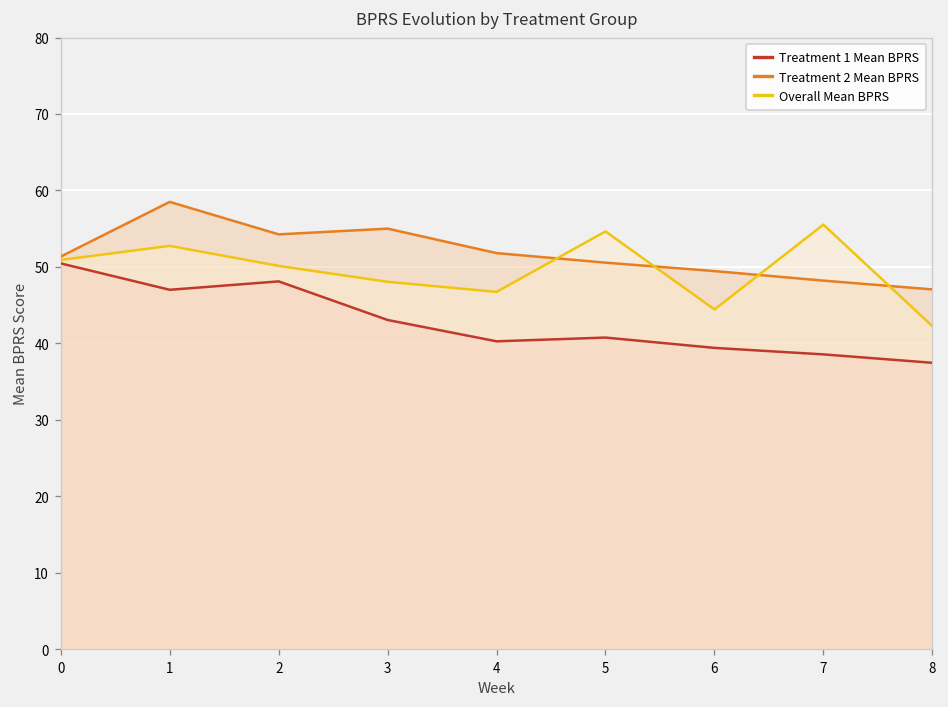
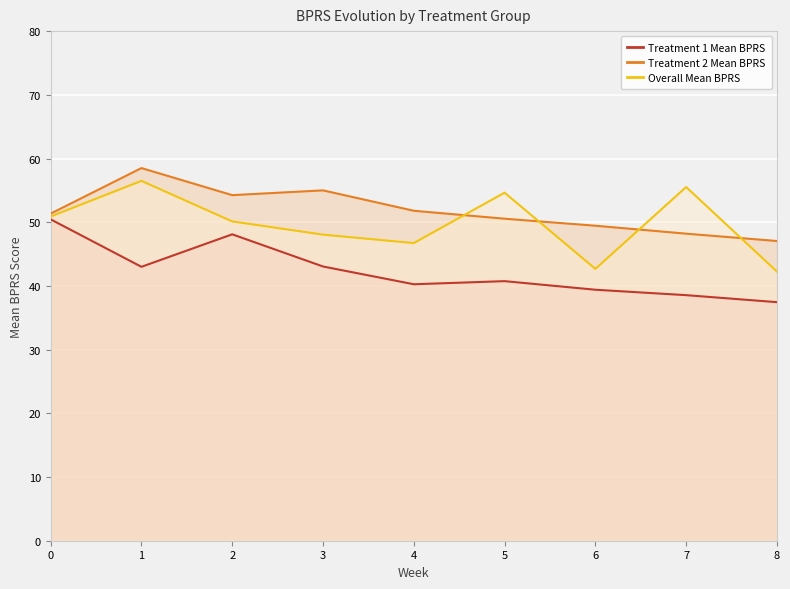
  {
    "Treatment 1 Mean BPRS": {
      "0": 50,
-     "1": 47,
+     "1": 43,
      "2": 48,
      "3": 43,
      "4": 40,
      "5": 41,
      "6": 39,
      "7": 39,
      "8": 37
    },
    "Treatment 2 Mean BPRS": {
      "0": 51,
      "1": 59,
      "2": 54,
      "3": 55,
      "4": 52,
      "5": 51,
      "6": 49,
      "7": 48,
      "8": 47
    },
    "Overall Mean BPRS": {
      "0": 51,
-     "1": 53,
+     "1": 56,
      "2": 50,
      "3": 48,
      "4": 47,
      "5": 55,
-     "6": 44,
+     "6": 43,
      "7": 56,
      "8": 42
    }
  }
